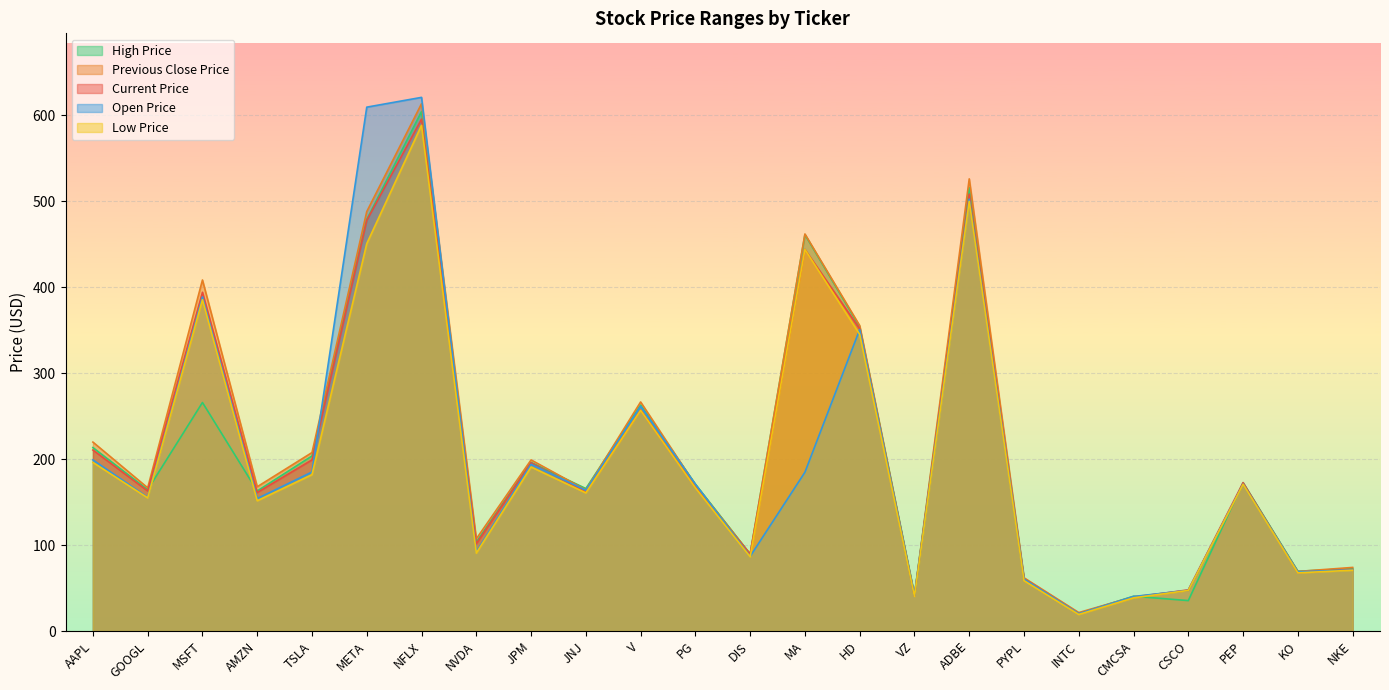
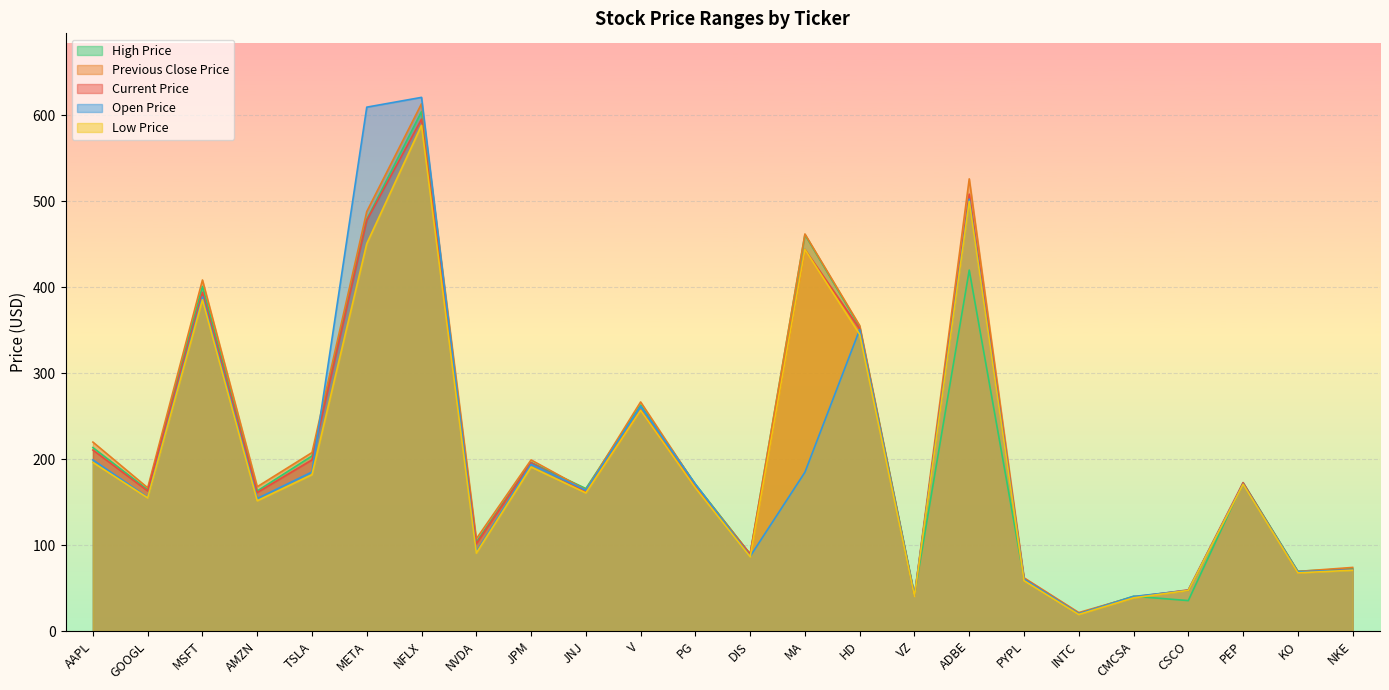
  {
    "High Price": {
-     "MSFT": 270,
+     "MSFT": 400,
      "TSLA": 200,
      "NFLX": 600,
-     "ADBE": 520,
+     "ADBE": 420,
      "CSCO": 40
    },
    "Open Price": {
      "MSFT": 390,
      "TSLA": 190,
      "META": 610,
      "NFLX": 620,
      "MA": 180
    }
  }
